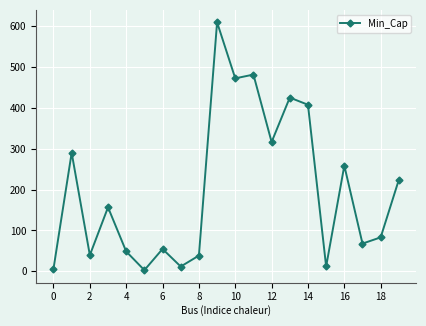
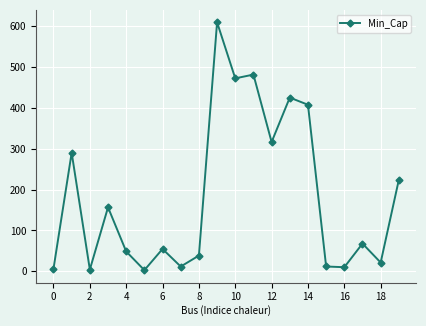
  {
    "0": 10,
-   "2": 40,
+   "2": 0,
    "4": 50,
    "6": 50,
    "8": 40,
    "10": 470,
    "12": 320,
    "14": 410,
-   "16": 260,
-   "18": 80
+   "16": 10,
+   "18": 20
  }
